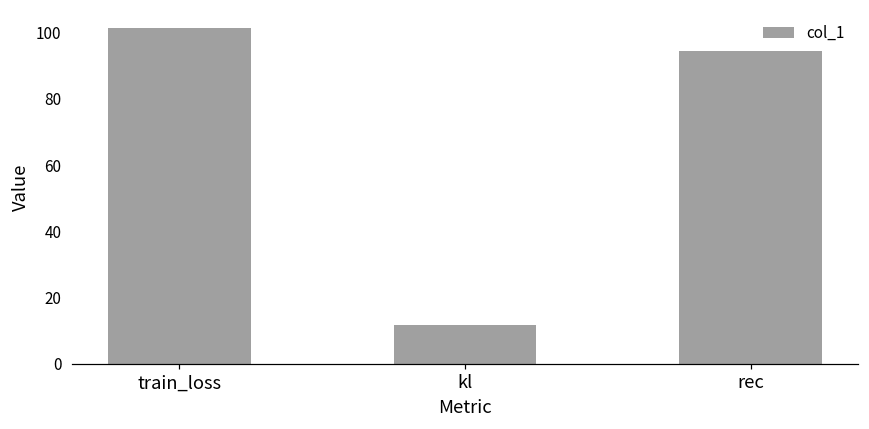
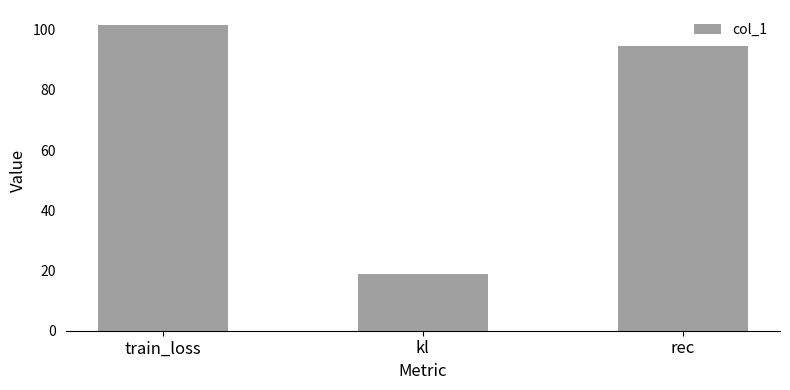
  {
    "train_loss": 101,
-   "kl": 12,
+   "kl": 19,
    "rec": 95
  }
